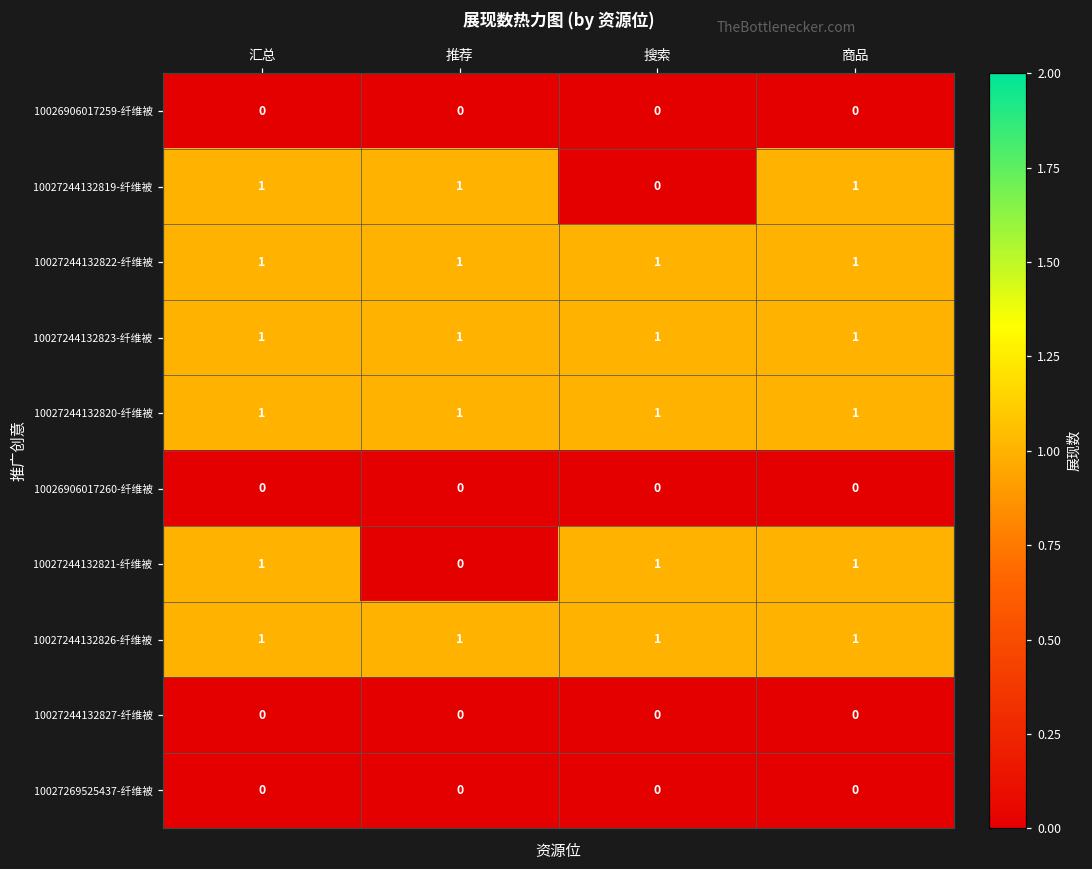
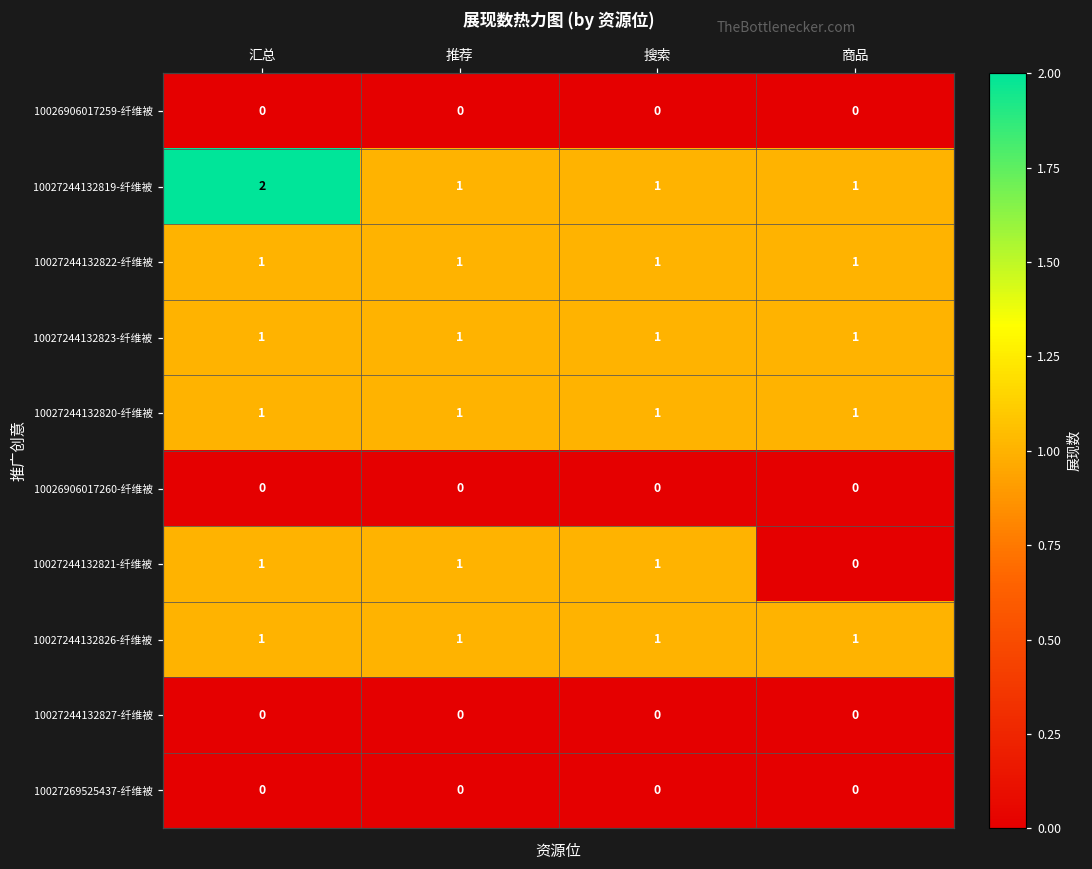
  {
    "10026906017259-纤维被": {
      "汇总": 0,
      "推荐": 0,
      "搜索": 0,
      "商品": 0
    },
    "10027244132819-纤维被": {
-     "汇总": 1,
+     "汇总": 2,
      "推荐": 1,
-     "搜索": 0,
+     "搜索": 1,
      "商品": 1
    },
    "10027244132822-纤维被": {
      "汇总": 1,
      "推荐": 1,
      "搜索": 1,
      "商品": 1
    },
    "10027244132823-纤维被": {
      "汇总": 1,
      "推荐": 1,
      "搜索": 1,
      "商品": 1
    },
    "10027244132820-纤维被": {
      "汇总": 1,
      "推荐": 1,
      "搜索": 1,
      "商品": 1
    },
    "10026906017260-纤维被": {
      "汇总": 0,
      "推荐": 0,
      "搜索": 0,
      "商品": 0
    },
    "10027244132821-纤维被": {
      "汇总": 1,
-     "推荐": 0,
+     "推荐": 1,
      "搜索": 1,
-     "商品": 1
+     "商品": 0
    },
    "10027244132826-纤维被": {
      "汇总": 1,
      "推荐": 1,
      "搜索": 1,
      "商品": 1
    },
    "10027244132827-纤维被": {
      "汇总": 0,
      "推荐": 0,
      "搜索": 0,
      "商品": 0
    },
    "10027269525437-纤维被": {
      "汇总": 0,
      "推荐": 0,
      "搜索": 0,
      "商品": 0
    }
  }
